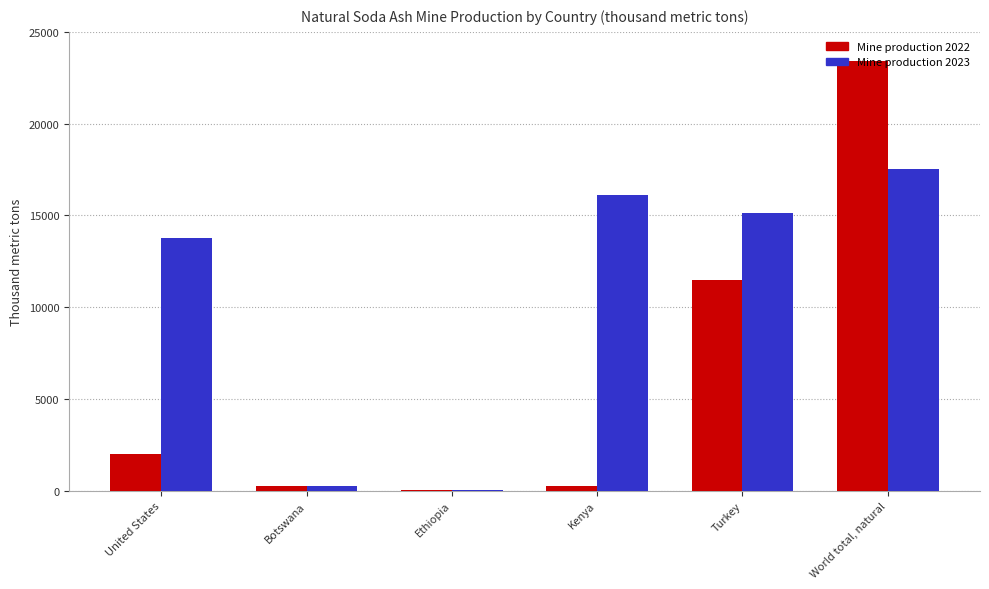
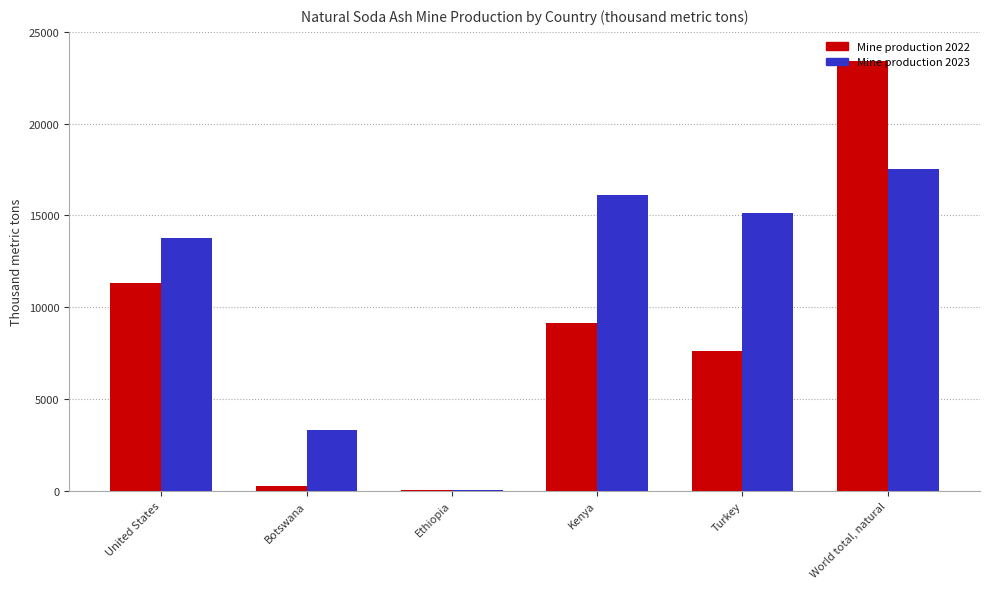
  {
    "Mine production 2022": {
-     "United States": 2000,
+     "United States": 11300,
      "Botswana": 300,
-     "Kenya": 300,
-     "Turkey": 11500,
+     "Kenya": 9100,
+     "Turkey": 7600,
      "World total, natural": 23400
    },
    "Mine production 2023": {
      "United States": 13800,
-     "Botswana": 300,
+     "Botswana": 3300,
      "Kenya": 16100,
      "Turkey": 15100,
      "World total, natural": 17600
    }
  }
